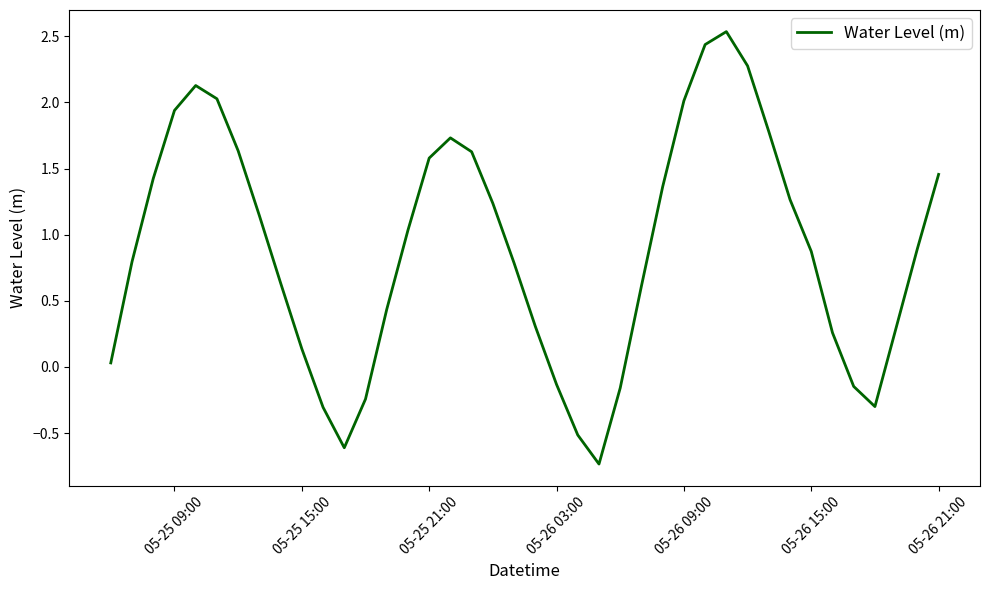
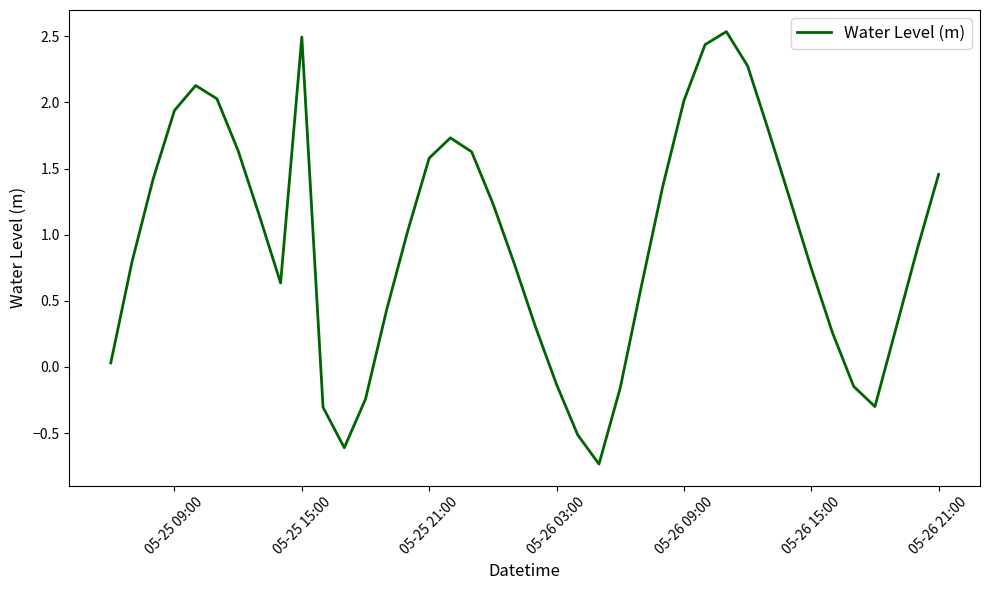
  {
    "05-25 09:00": 1.94,
-   "05-25 15:00": 0.14,
+   "05-25 15:00": 2.49,
    "05-25 21:00": 1.58,
    "05-26 03:00": -0.13,
    "05-26 09:00": 2.01,
-   "05-26 15:00": 0.87,
+   "05-26 15:00": 0.75,
    "05-26 21:00": 1.46
  }
